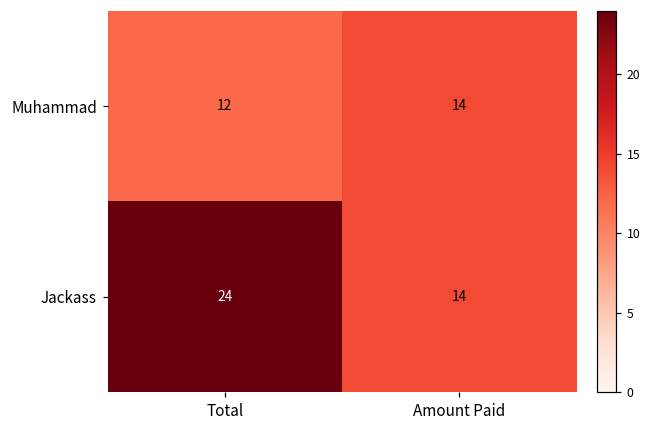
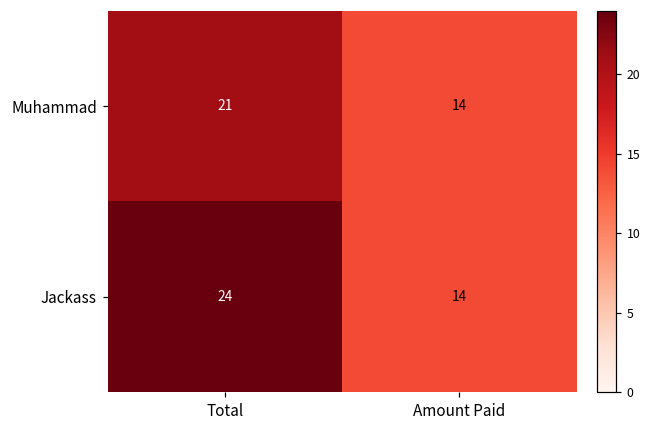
  {
    "Muhammad": {
-     "Total": 12,
+     "Total": 21,
      "Amount Paid": 14
    },
    "Jackass": {
      "Total": 24,
      "Amount Paid": 14
    }
  }
